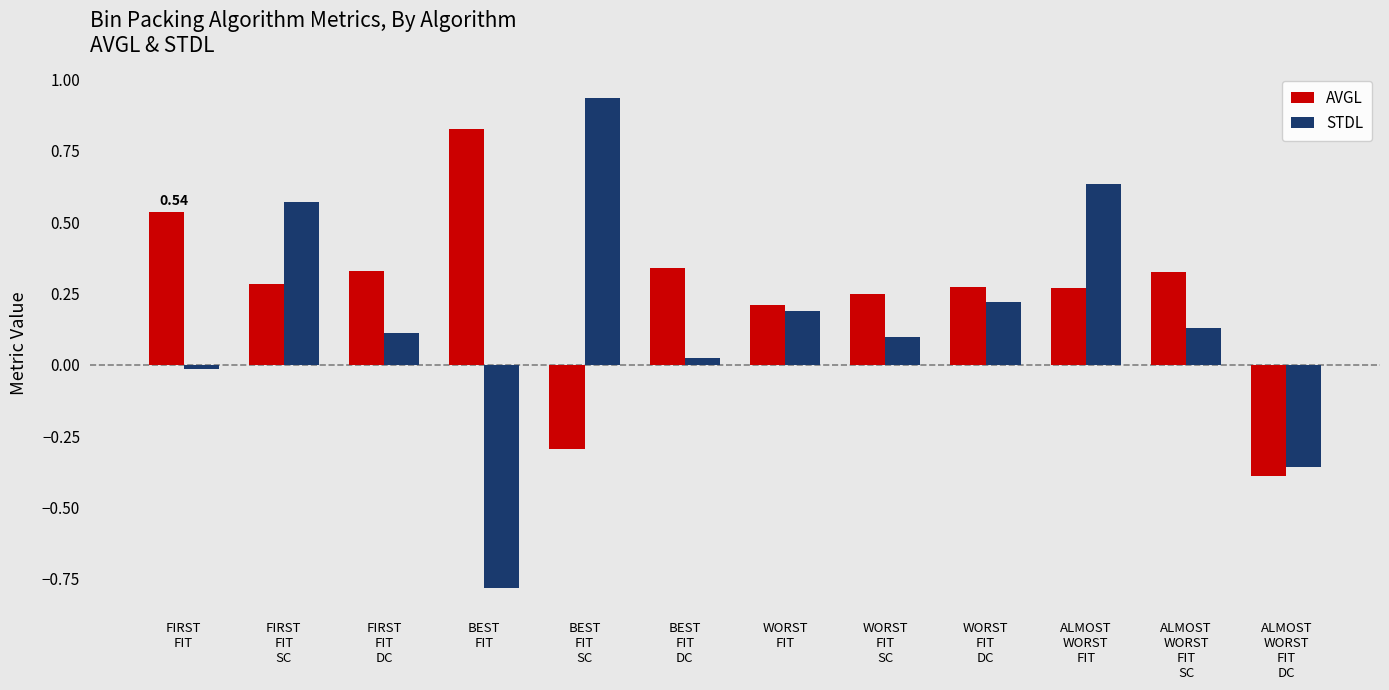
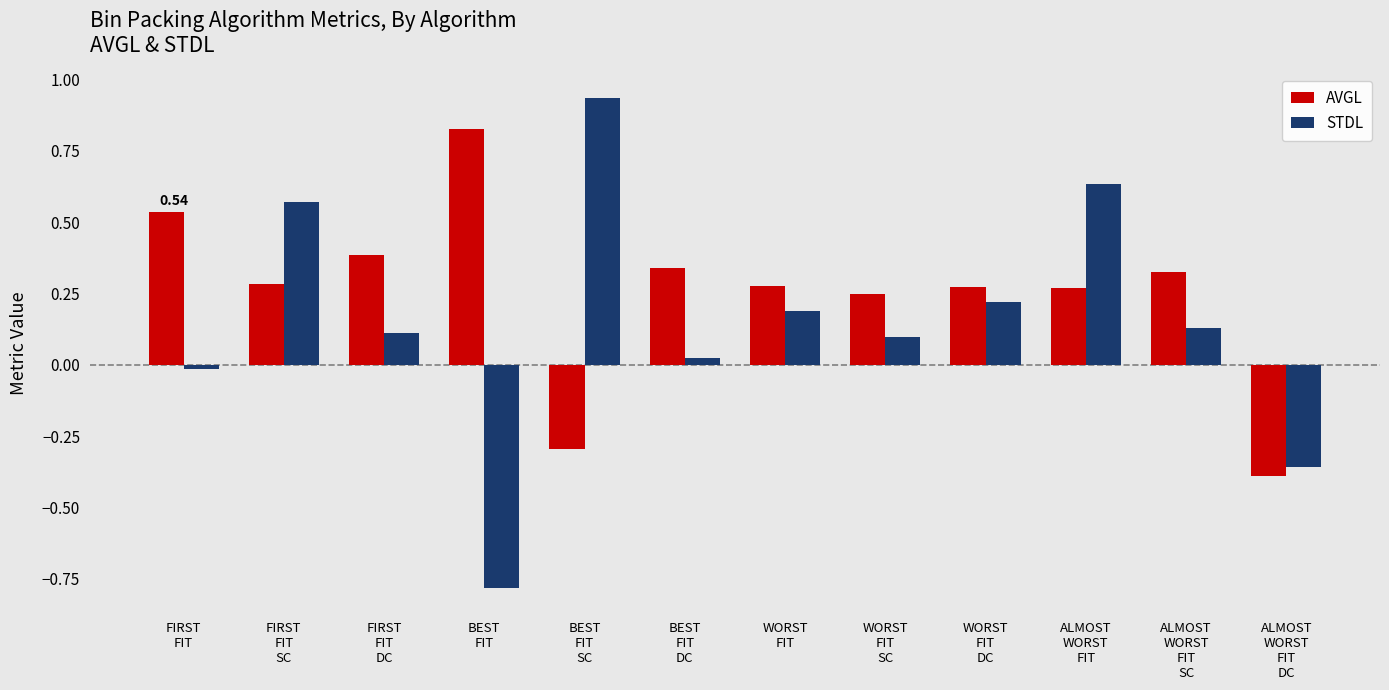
  {
    "AVGL": {
      "FIRST FIT SC": 0.28,
-     "FIRST FIT DC": 0.33,
+     "FIRST FIT DC": 0.38,
      "BEST FIT": 0.83,
      "BEST FIT SC": -0.29,
      "BEST FIT DC": 0.34,
-     "WORST FIT": 0.21,
+     "WORST FIT": 0.28,
      "WORST FIT SC": 0.25,
      "WORST FIT DC": 0.27,
      "ALMOST WORST FIT": 0.27,
      "ALMOST WORST FIT SC": 0.33,
      "ALMOST WORST FIT DC": -0.39
    },
    "STDL": {
      "FIRST FIT": -0.01,
      "FIRST FIT SC": 0.57,
      "FIRST FIT DC": 0.11,
      "BEST FIT": -0.78,
      "BEST FIT SC": 0.94,
      "BEST FIT DC": 0.02,
      "WORST FIT": 0.19,
      "WORST FIT SC": 0.10,
      "WORST FIT DC": 0.22,
      "ALMOST WORST FIT": 0.63,
      "ALMOST WORST FIT SC": 0.13,
      "ALMOST WORST FIT DC": -0.36
    }
  }
